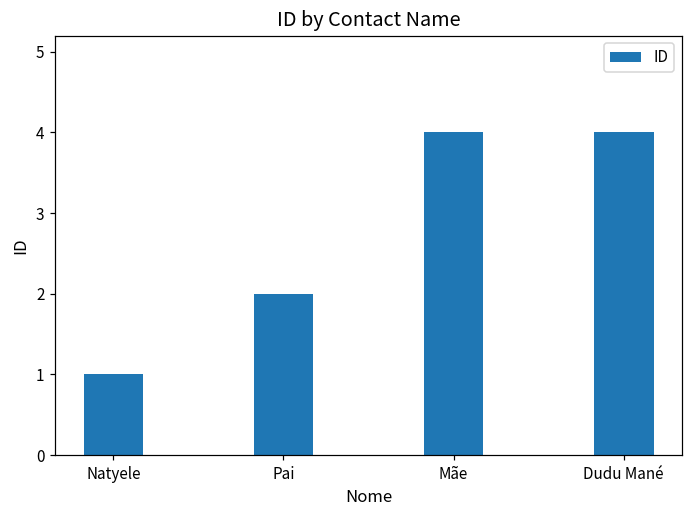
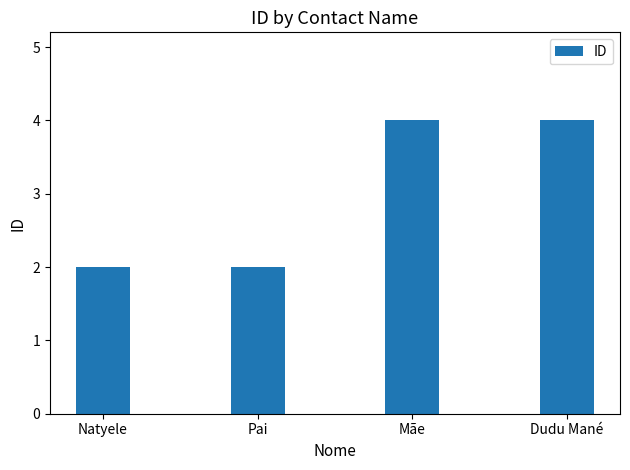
  {
-   "Natyele": 1,
+   "Natyele": 2,
    "Pai": 2,
    "Mãe": 4,
    "Dudu Mané": 4
  }
